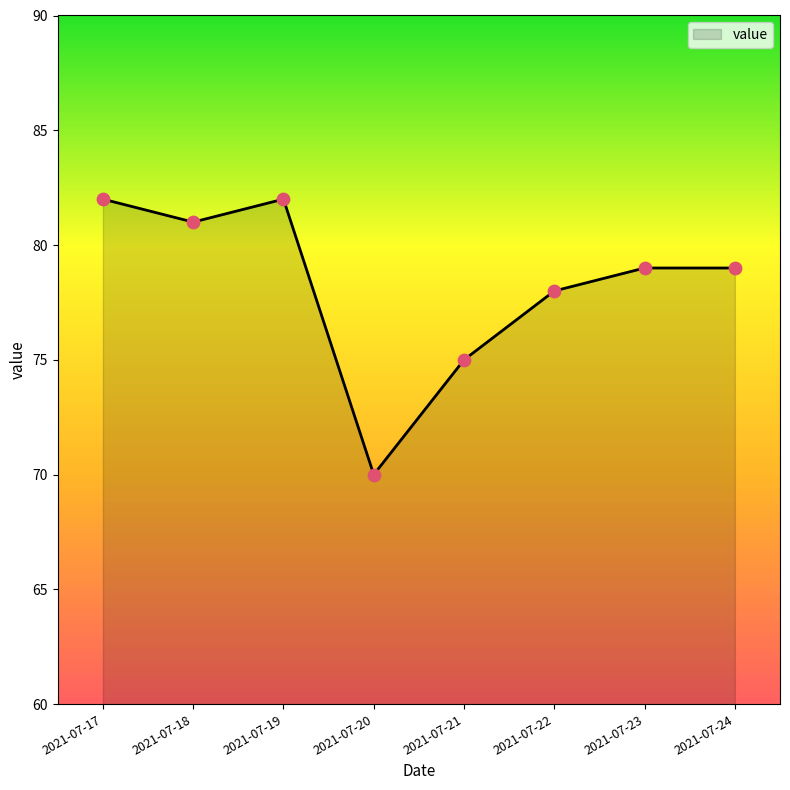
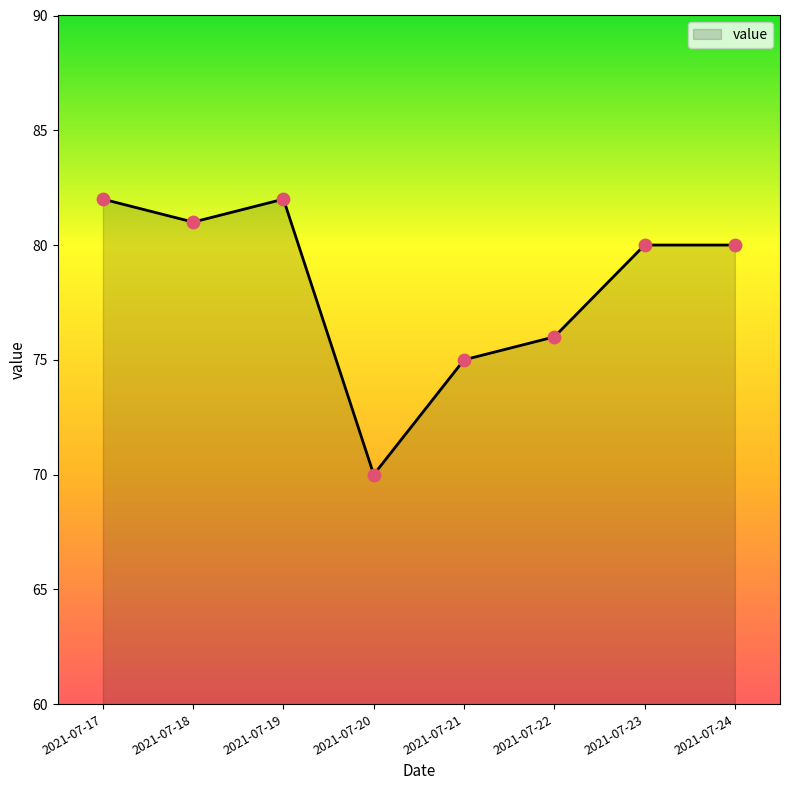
  {
    "2021-07-17": 82,
    "2021-07-18": 81,
    "2021-07-19": 82,
    "2021-07-20": 70,
    "2021-07-21": 75,
-   "2021-07-22": 78,
-   "2021-07-23": 79,
-   "2021-07-24": 79
+   "2021-07-22": 76,
+   "2021-07-23": 80,
+   "2021-07-24": 80
  }
